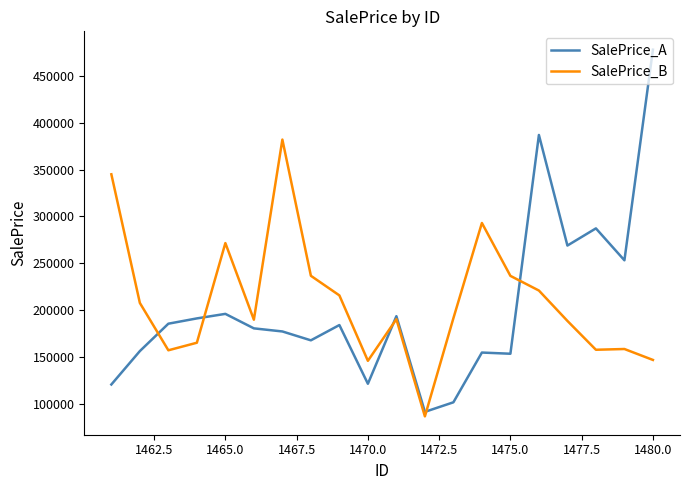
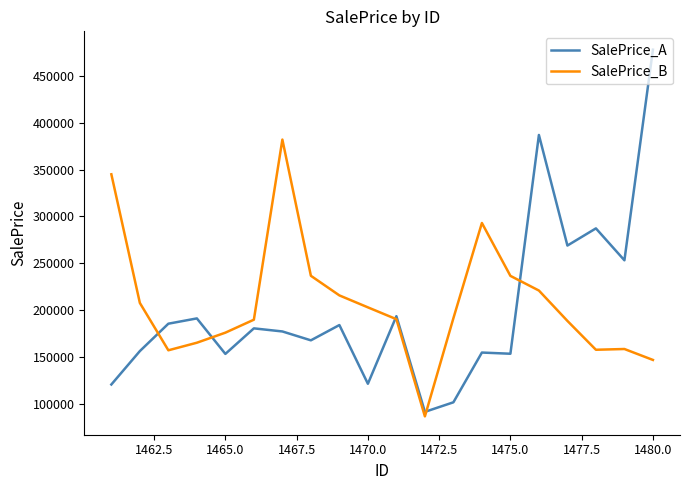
  {
    "SalePrice_A": {
-     "1465.0": 200000,
+     "1465.0": 150000,
      "1470.0": 120000,
      "1475.0": 150000
    },
    "SalePrice_B": {
-     "1465.0": 270000,
-     "1470.0": 150000,
+     "1465.0": 180000,
+     "1470.0": 200000,
      "1475.0": 240000,
      "1480.0": 150000
    }
  }
